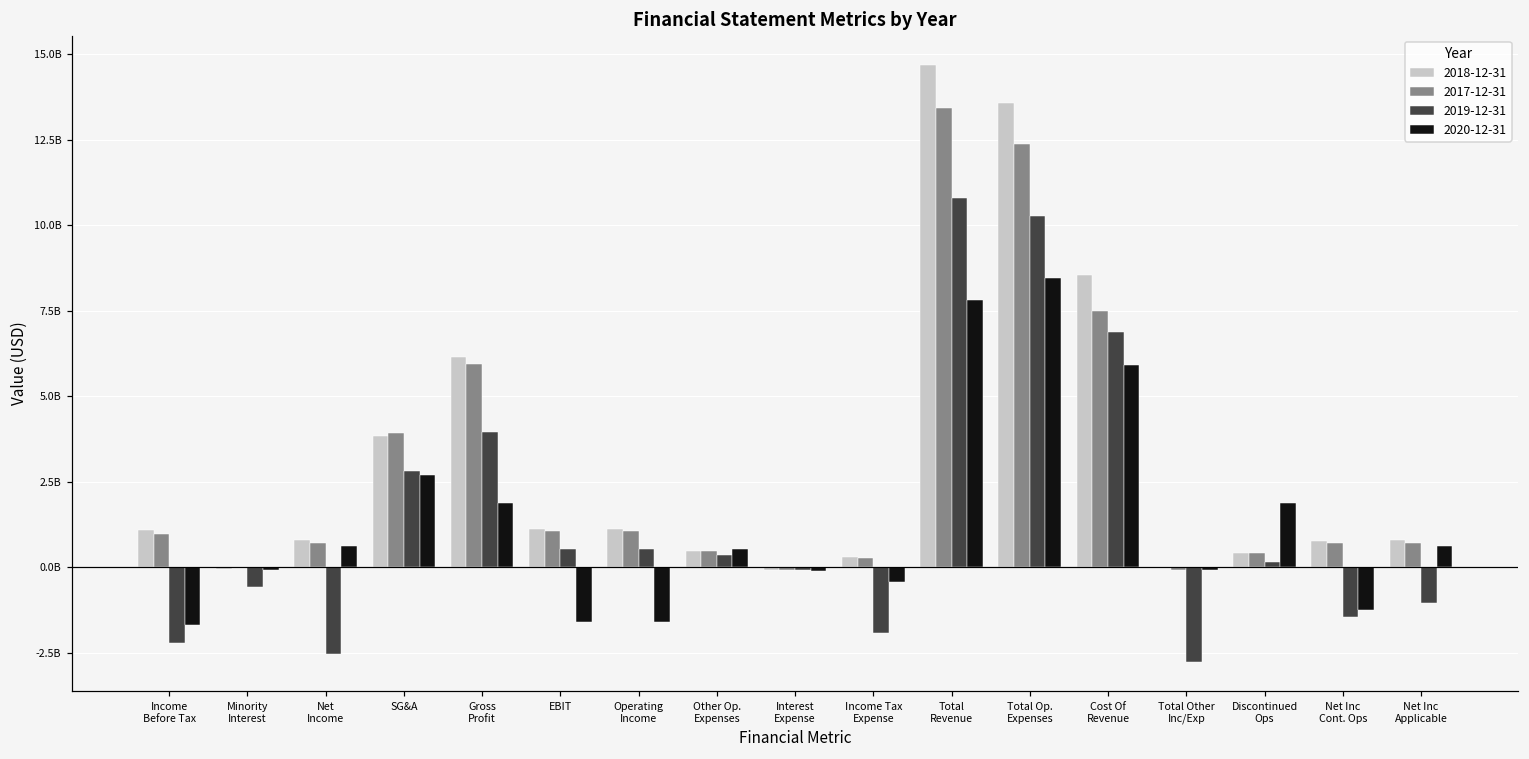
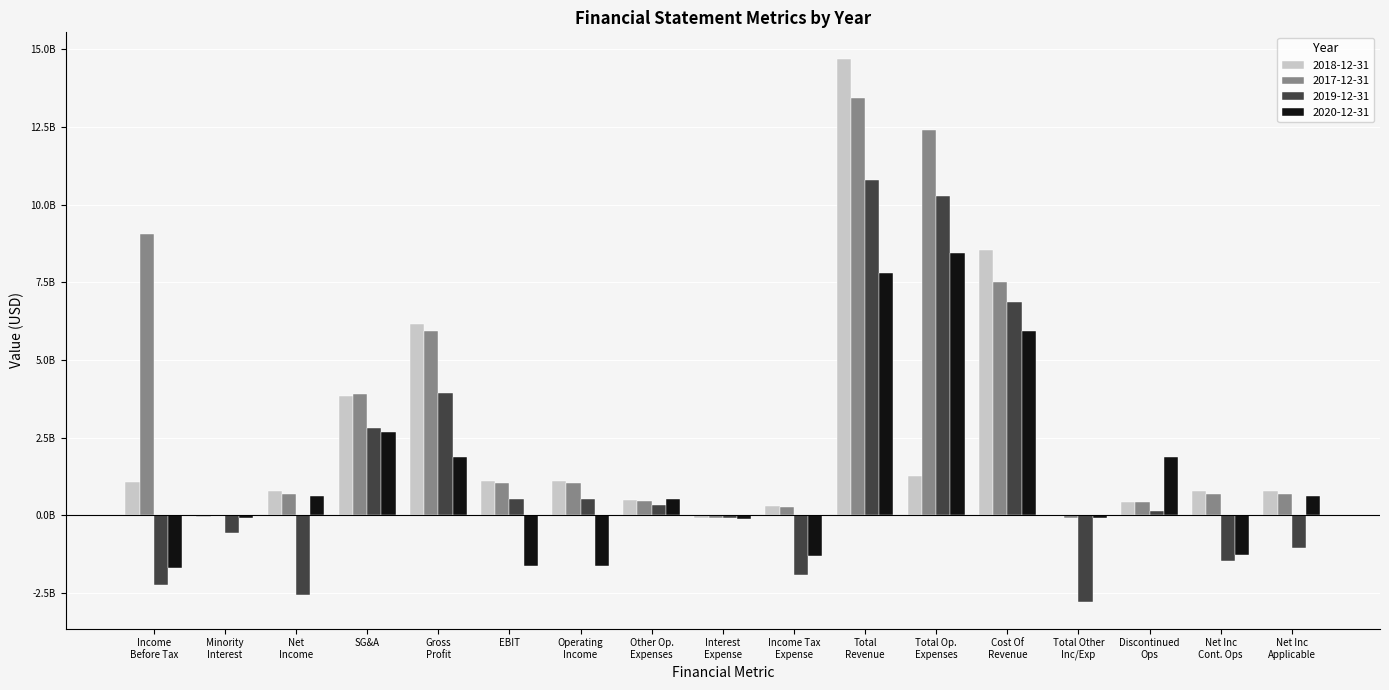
  {
    "2018-12-31": {
      "Income Before Tax": 1100000000,
      "Net Income": 800000000,
      "SG&A": 3800000000,
      "Gross Profit": 6100000000,
      "EBIT": 1100000000,
      "Operating Income": 1100000000,
      "Other Op. Expenses": 500000000,
      "Income Tax Expense": 300000000,
      "Total Revenue": 14700000000,
-     "Total Op. Expenses": 13600000000,
+     "Total Op. Expenses": 1300000000,
      "Cost Of Revenue": 8500000000,
      "Discontinued Ops": 400000000,
      "Net Inc Cont. Ops": 800000000,
      "Net Inc Applicable": 800000000
    },
    "2017-12-31": {
-     "Income Before Tax": 1000000000,
+     "Income Before Tax": 9100000000,
      "Net Income": 700000000,
      "SG&A": 3900000000,
      "Gross Profit": 5900000000,
      "EBIT": 1000000000,
      "Operating Income": 1000000000,
      "Other Op. Expenses": 500000000,
      "Interest Expense": -100000000,
      "Income Tax Expense": 300000000,
      "Total Revenue": 13400000000,
      "Total Op. Expenses": 12400000000,
      "Cost Of Revenue": 7500000000,
      "Total Other Inc/Exp": -100000000,
      "Discontinued Ops": 400000000,
      "Net Inc Cont. Ops": 700000000,
      "Net Inc Applicable": 700000000
    },
    "2019-12-31": {
      "Income Before Tax": -2200000000,
      "Minority Interest": -600000000,
      "Net Income": -2500000000,
      "SG&A": 2800000000,
      "Gross Profit": 3900000000,
      "EBIT": 500000000,
      "Operating Income": 500000000,
      "Other Op. Expenses": 300000000,
      "Interest Expense": -100000000,
      "Income Tax Expense": -1900000000,
      "Total Revenue": 10800000000,
      "Total Op. Expenses": 10300000000,
      "Cost Of Revenue": 6900000000,
      "Total Other Inc/Exp": -2800000000,
      "Discontinued Ops": 100000000,
      "Net Inc Cont. Ops": -1500000000,
      "Net Inc Applicable": -1000000000
    },
    "2020-12-31": {
      "Income Before Tax": -1700000000,
      "Net Income": 600000000,
      "SG&A": 2700000000,
      "Gross Profit": 1900000000,
      "EBIT": -1600000000,
      "Operating Income": -1600000000,
      "Other Op. Expenses": 500000000,
      "Interest Expense": -100000000,
-     "Income Tax Expense": -400000000,
+     "Income Tax Expense": -1300000000,
      "Total Revenue": 7800000000,
      "Total Op. Expenses": 8500000000,
      "Cost Of Revenue": 5900000000,
      "Total Other Inc/Exp": -100000000,
      "Discontinued Ops": 1900000000,
      "Net Inc Cont. Ops": -1300000000,
      "Net Inc Applicable": 600000000
    }
  }
